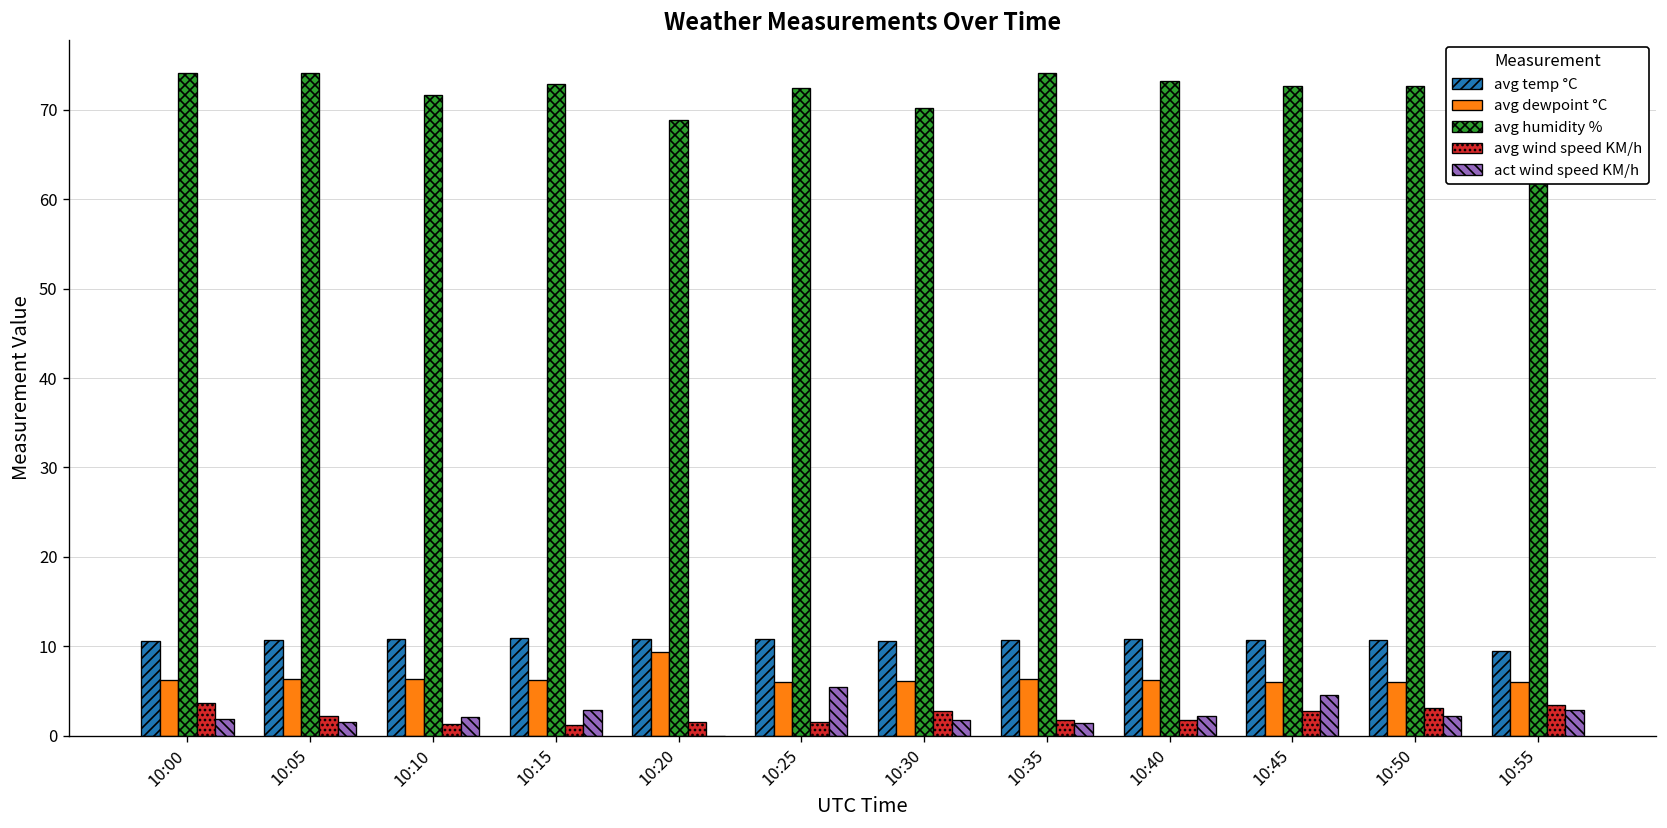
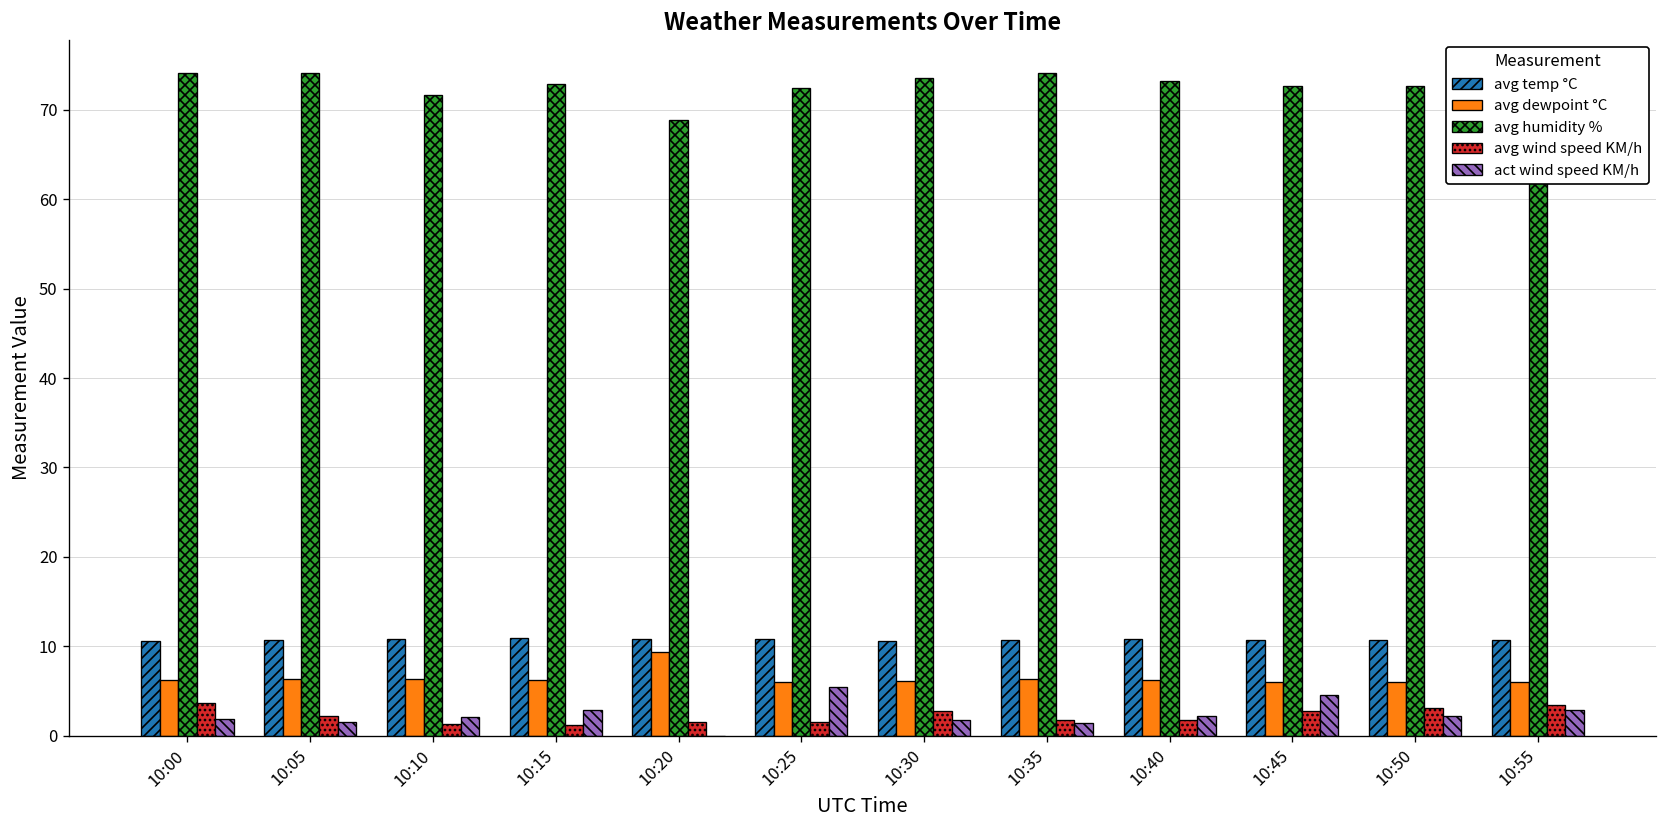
  {
    "avg temp °C": {
      "10:00": 11,
      "10:05": 11,
      "10:10": 11,
      "10:15": 11,
      "10:20": 11,
      "10:25": 11,
      "10:30": 11,
      "10:35": 11,
      "10:40": 11,
      "10:45": 11,
      "10:50": 11,
-     "10:55": 10
+     "10:55": 11
    },
    "avg dewpoint °C": {
      "10:00": 6,
      "10:05": 6,
      "10:10": 6,
      "10:15": 6,
      "10:20": 9,
      "10:25": 6,
      "10:30": 6,
      "10:35": 6,
      "10:40": 6,
      "10:45": 6,
      "10:50": 6,
      "10:55": 6
    },
    "avg humidity %": {
      "10:00": 74,
      "10:05": 74,
      "10:10": 72,
      "10:15": 73,
      "10:20": 69,
      "10:25": 72,
-     "10:30": 70,
+     "10:30": 74,
      "10:35": 74,
      "10:40": 73,
      "10:45": 73,
      "10:50": 73
    },
    "avg wind speed KM/h": {
      "10:00": 4,
      "10:05": 2,
      "10:10": 1,
      "10:15": 1,
      "10:20": 2,
      "10:25": 2,
      "10:30": 3,
      "10:35": 2,
      "10:40": 2,
      "10:45": 3,
      "10:50": 3,
      "10:55": 3
    },
    "act wind speed KM/h": {
      "10:00": 2,
      "10:05": 2,
      "10:10": 2,
      "10:15": 3,
      "10:20": 0,
      "10:25": 5,
      "10:30": 2,
      "10:35": 1,
      "10:40": 2,
      "10:45": 5,
      "10:50": 2,
      "10:55": 3
    }
  }
